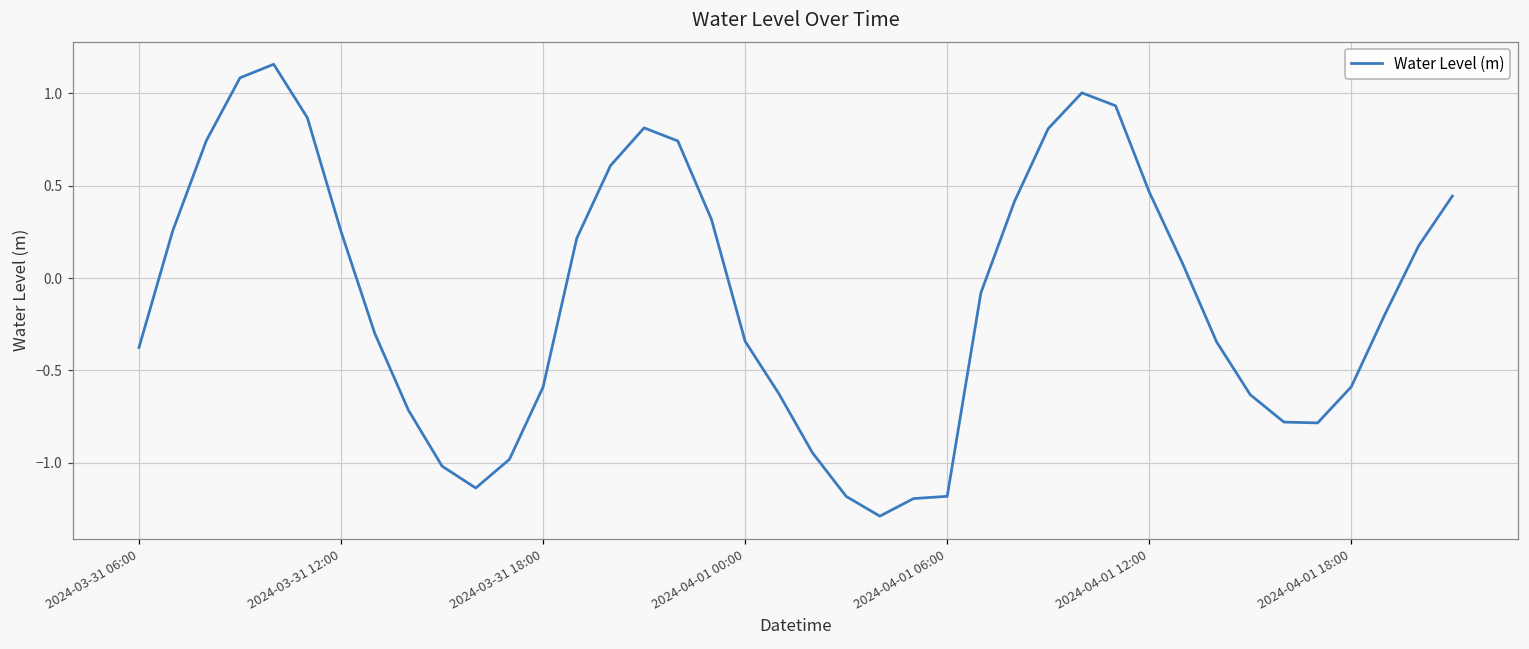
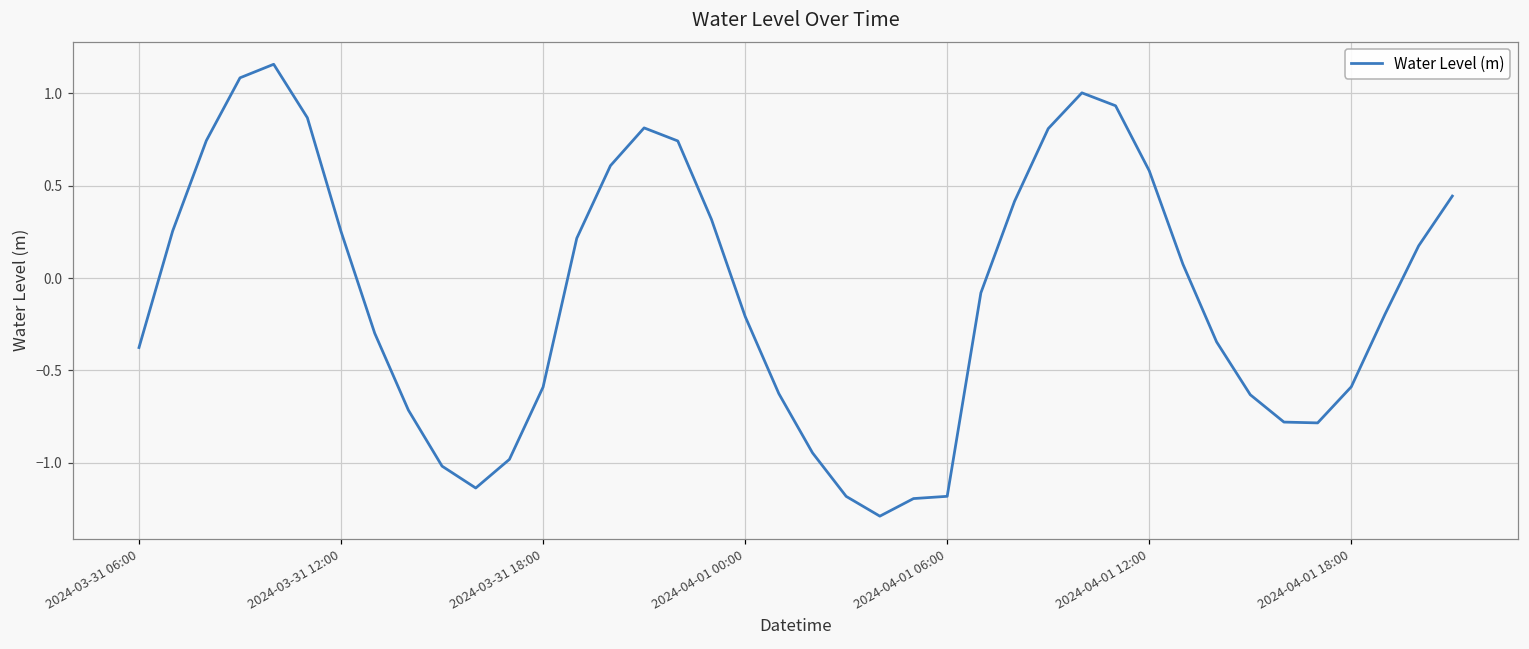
  {
    "2024-03-31 06:00": -0.38,
    "2024-03-31 12:00": 0.25,
    "2024-03-31 18:00": -0.59,
-   "2024-04-01 00:00": -0.34,
+   "2024-04-01 00:00": -0.21,
    "2024-04-01 06:00": -1.18,
-   "2024-04-01 12:00": 0.47,
+   "2024-04-01 12:00": 0.58,
    "2024-04-01 18:00": -0.59
  }
